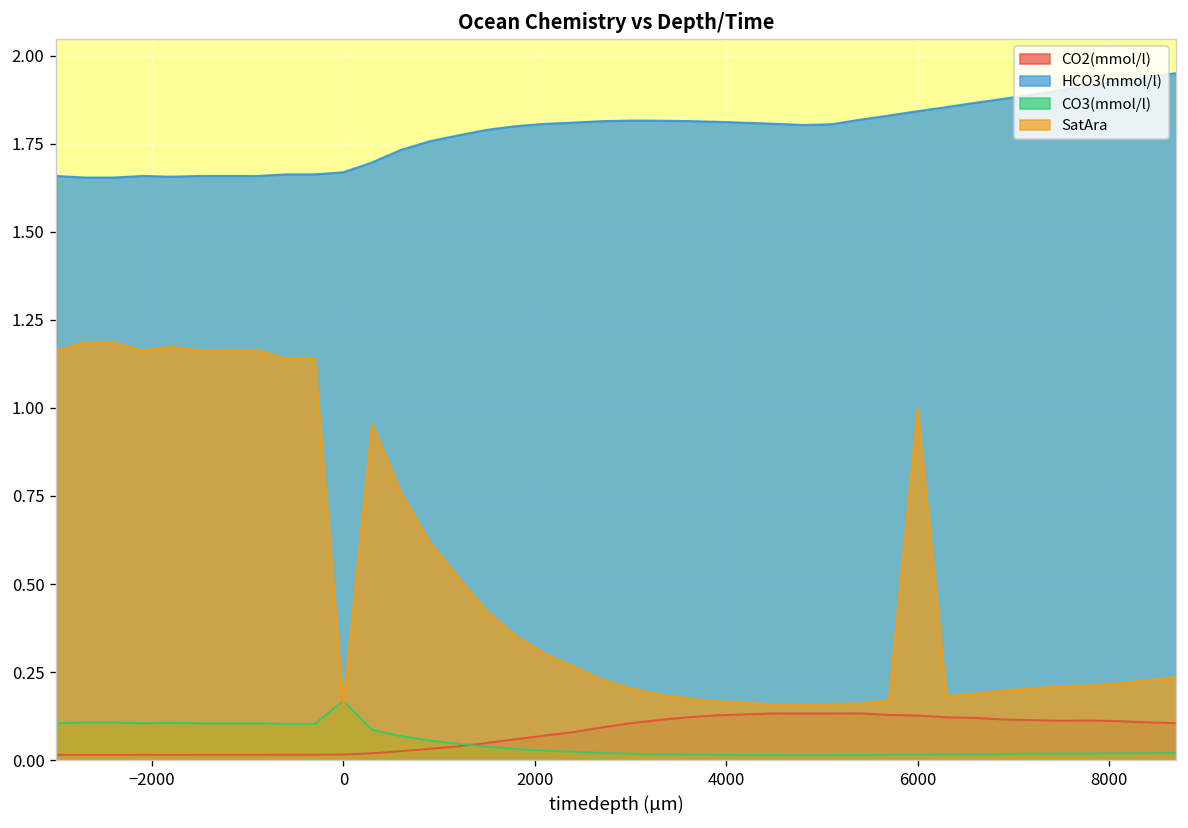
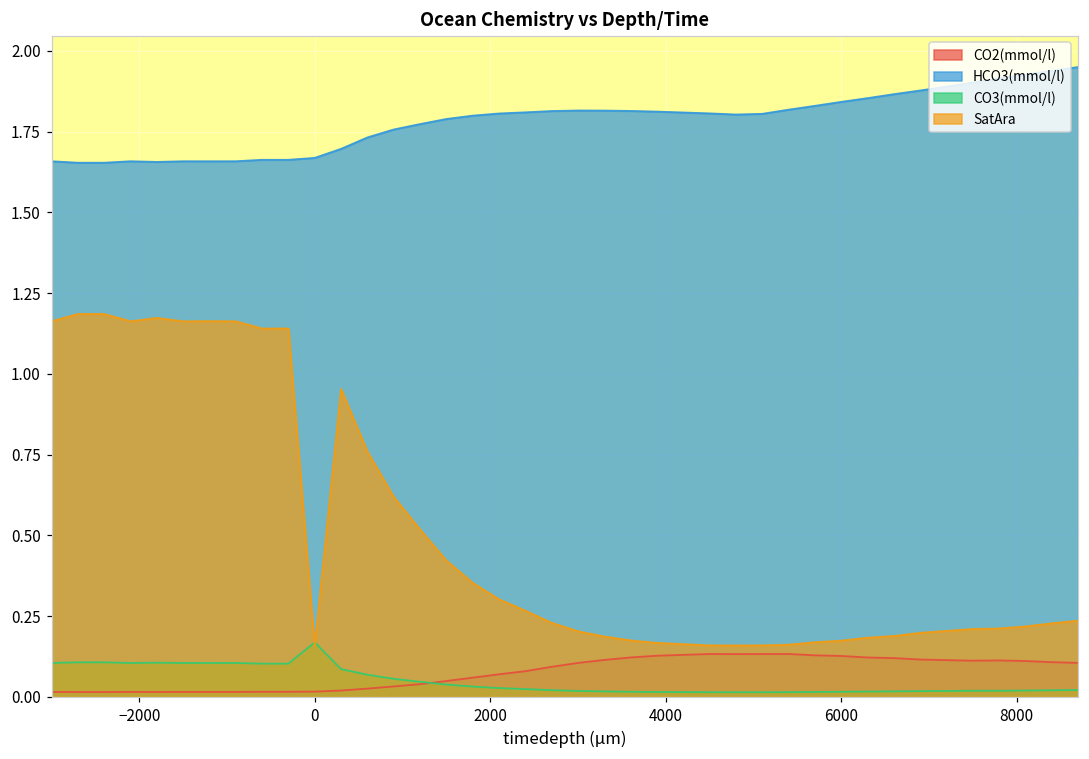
  {
    "CO2(mmol/l)": {
      "0": 0.02,
      "6000": 0.13
    },
    "HCO3(mmol/l)": {
      "0": 1.67,
      "6000": 1.84
    },
    "CO3(mmol/l)": {
      "0": 0.17,
      "6000": 0.02
    },
    "SatAra": {
      "0": 0.16,
-     "6000": 1.00
+     "6000": 0.17
    }
  }
